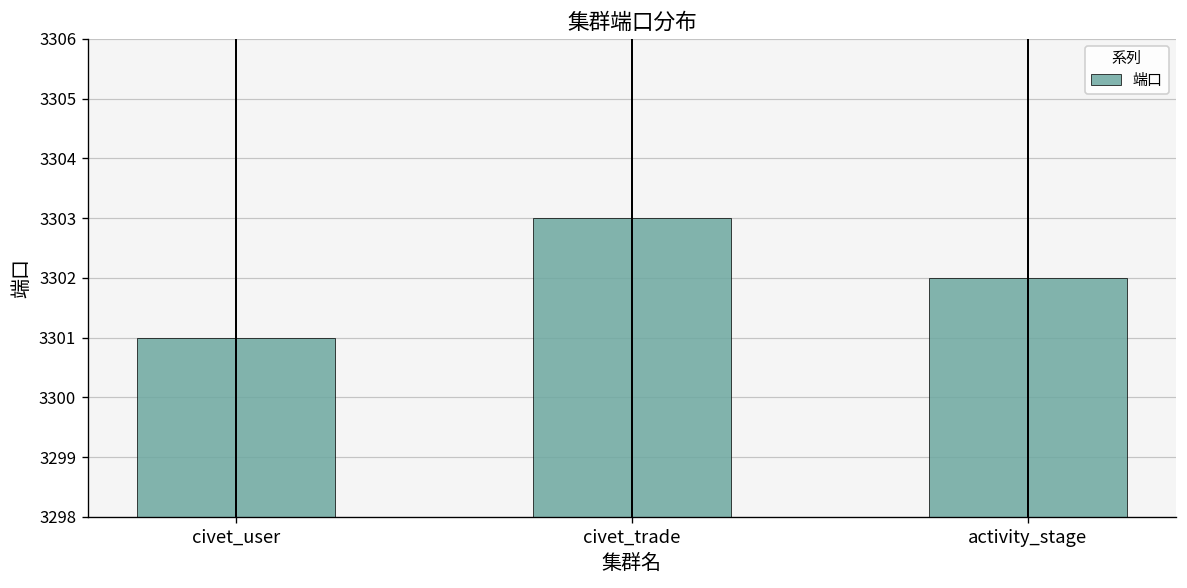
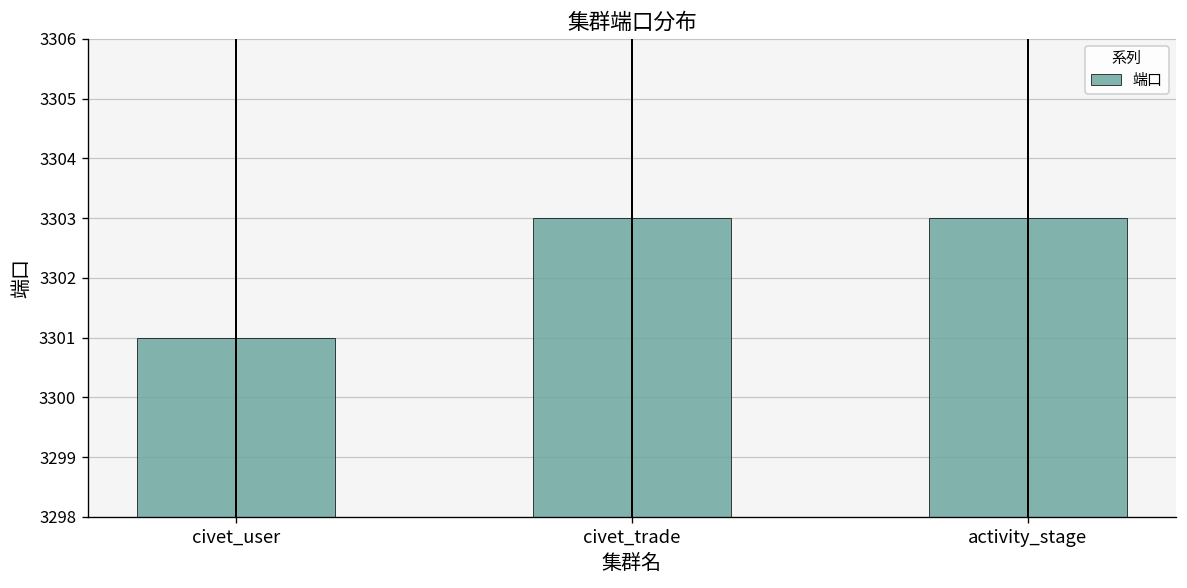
  {
    "端口": {
      "civet_user": 3301,
      "civet_trade": 3303,
-     "activity_stage": 3302
+     "activity_stage": 3303
    }
  }
